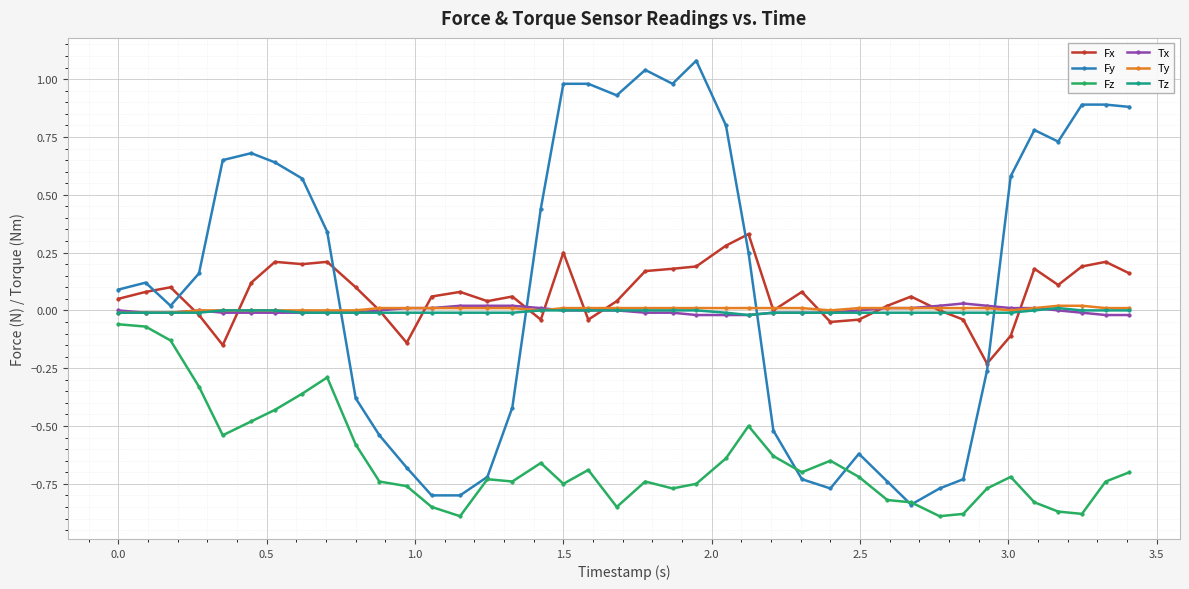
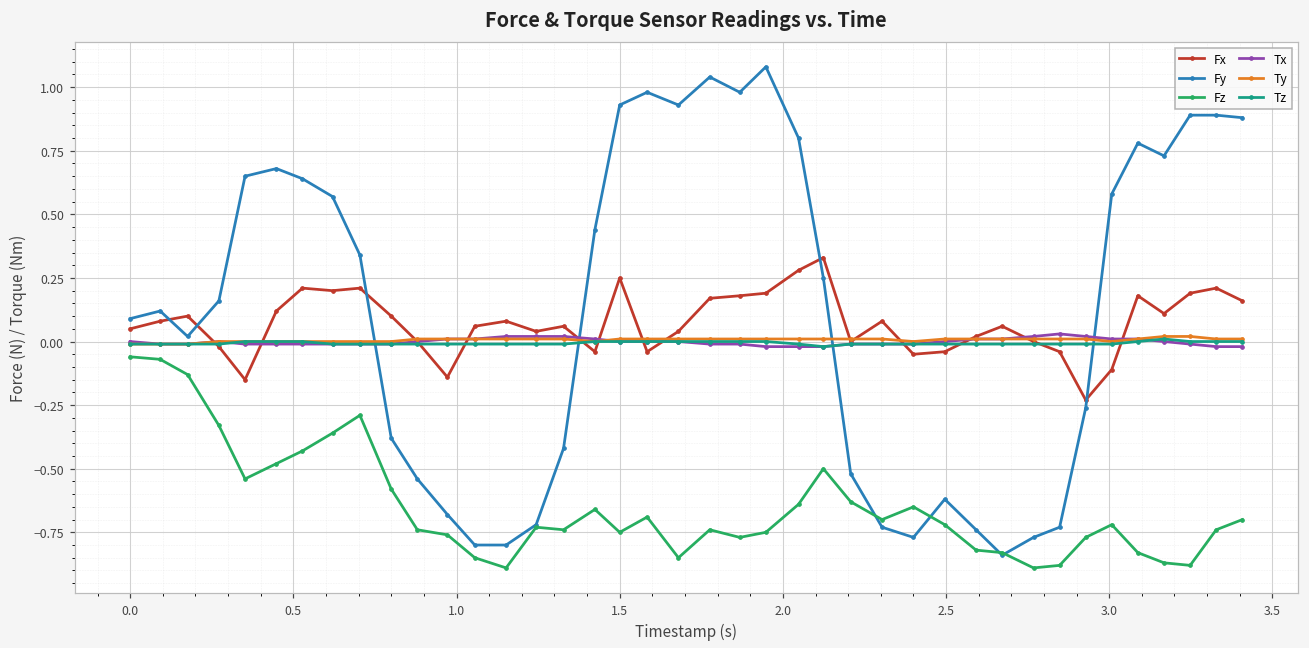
  {
    "Fx": {
      "0.0": 0.05,
      "1.5": 0.25
    },
    "Fy": {
      "0.0": 0.09,
-     "1.5": 0.98
+     "1.5": 0.93
    }
  }
